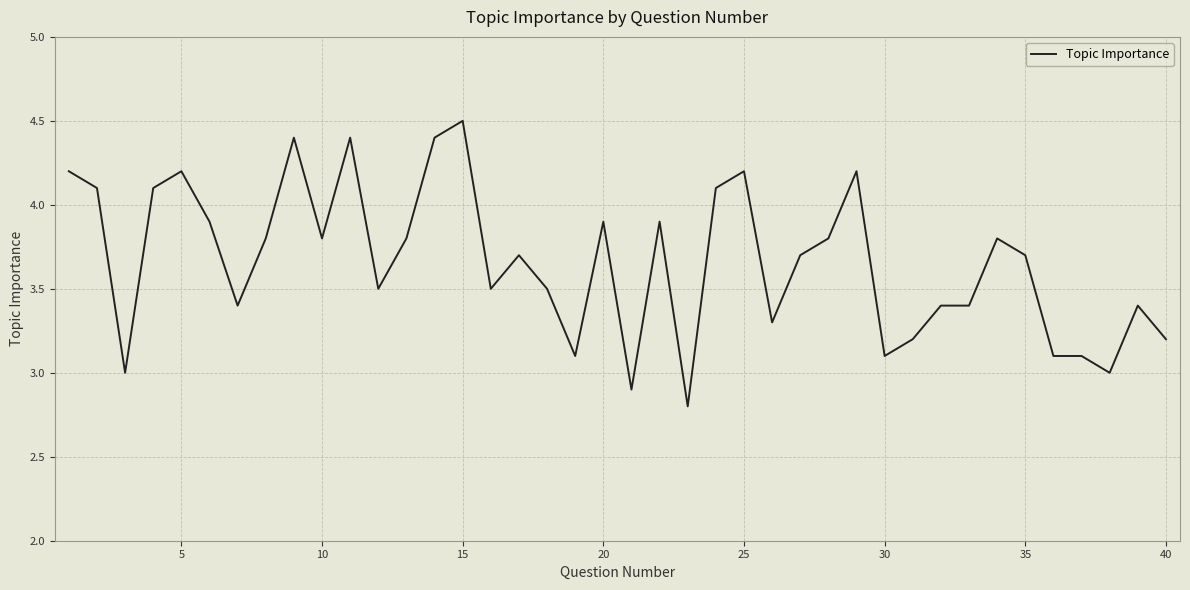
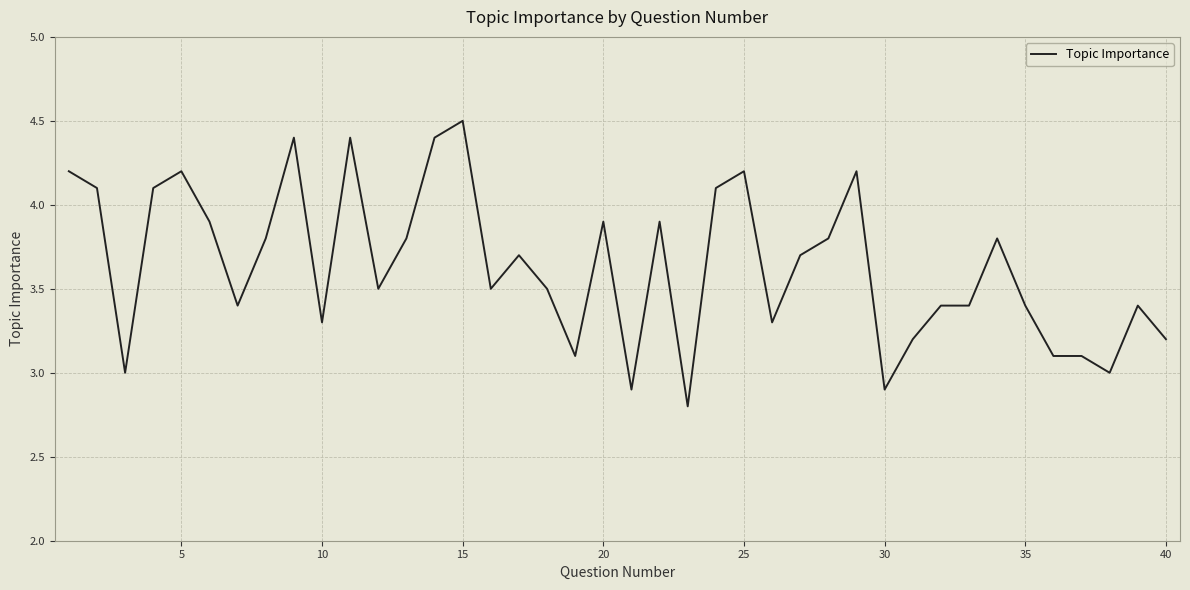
  {
    "5": 4.2,
-   "10": 3.8,
+   "10": 3.3,
    "15": 4.5,
    "20": 3.9,
    "25": 4.2,
-   "30": 3.1,
-   "35": 3.7,
+   "30": 2.9,
+   "35": 3.4,
    "40": 3.2
  }
